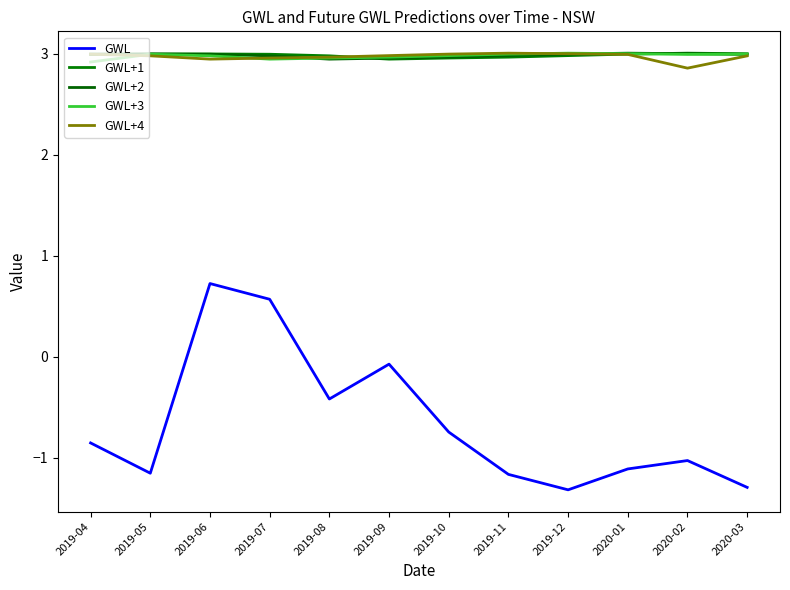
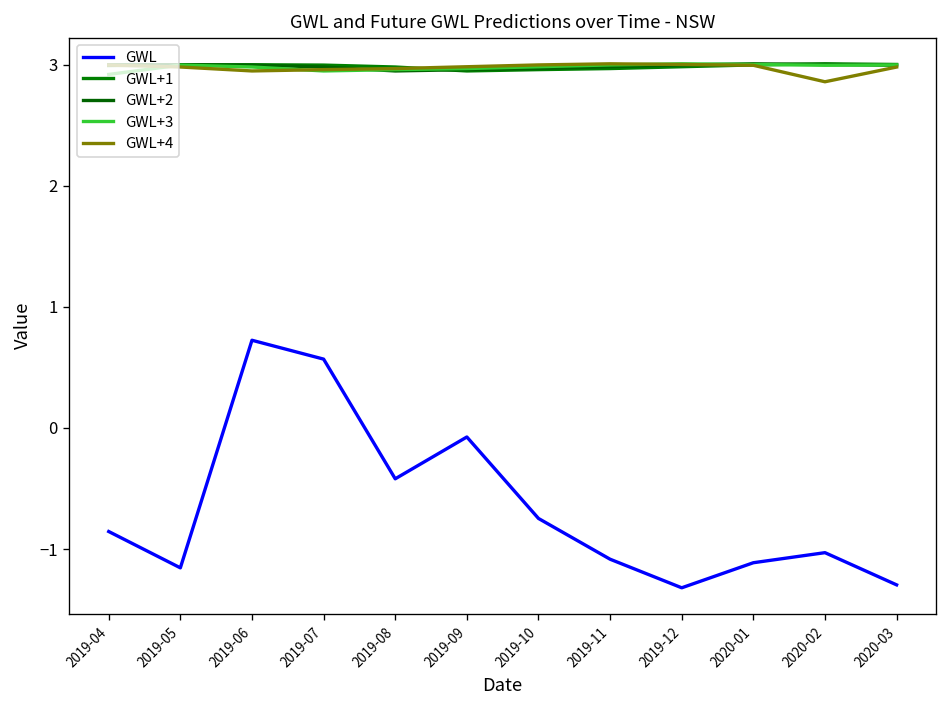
  {
    "GWL": {
      "2019-04": -0.86,
      "2019-05": -1.16,
      "2019-06": 0.72,
      "2019-07": 0.57,
      "2019-08": -0.42,
      "2019-09": -0.07,
      "2019-10": -0.75,
-     "2019-11": -1.17,
+     "2019-11": -1.08,
      "2019-12": -1.32,
      "2020-01": -1.11,
      "2020-02": -1.03,
      "2020-03": -1.30
    },
    "GWL+4": {
      "2019-06": 2.95,
      "2020-02": 2.86
    }
  }
